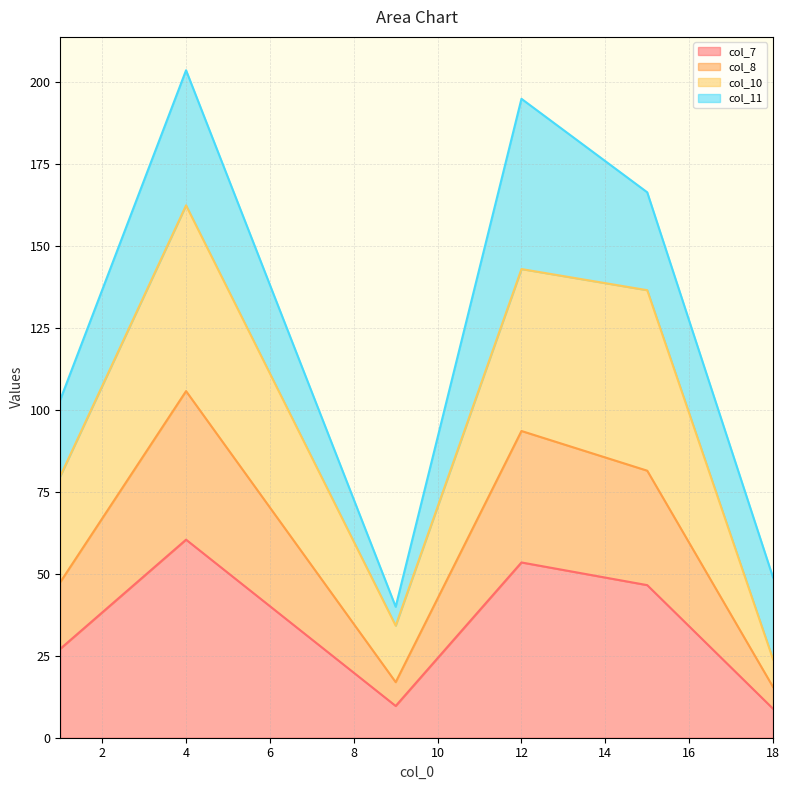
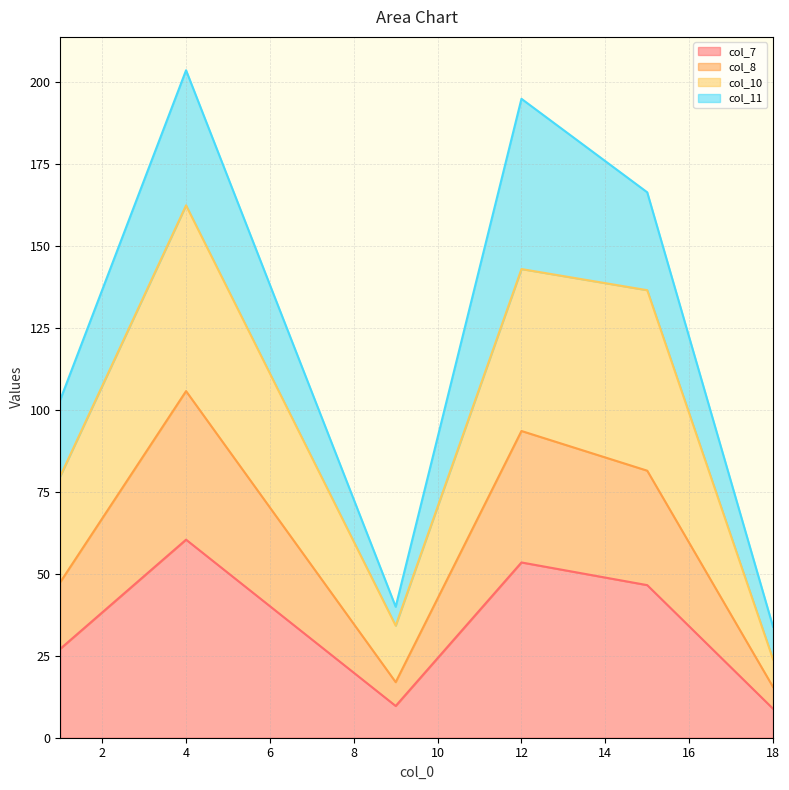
  {
    "col_11": {
      "4": 41,
      "12": 52,
-     "18": 25
+     "18": 10
    }
  }
